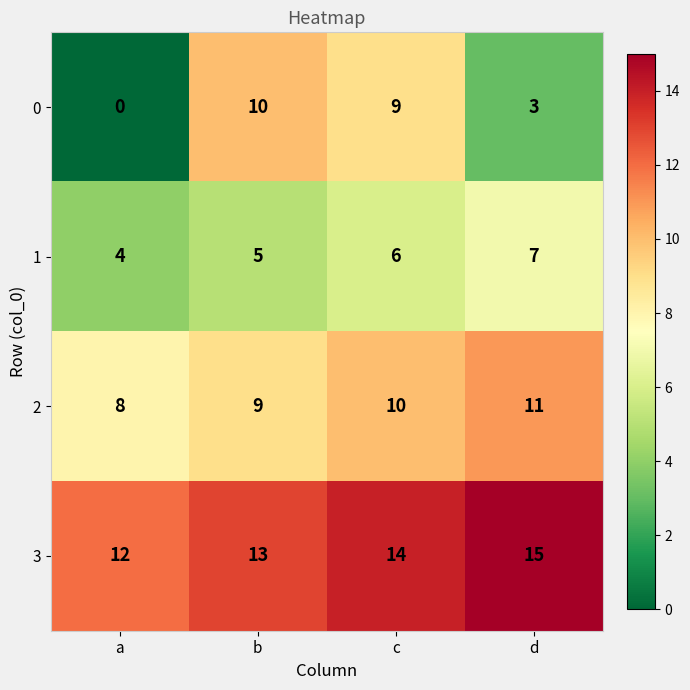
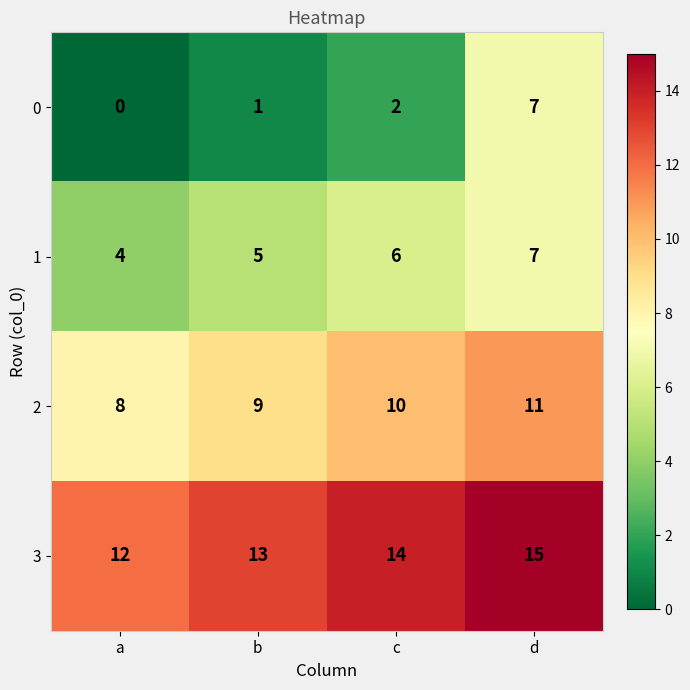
  {
    "0": {
      "a": 0,
-     "b": 10,
-     "c": 9,
-     "d": 3
+     "b": 1,
+     "c": 2,
+     "d": 7
    },
    "1": {
      "a": 4,
      "b": 5,
      "c": 6,
      "d": 7
    },
    "2": {
      "a": 8,
      "b": 9,
      "c": 10,
      "d": 11
    },
    "3": {
      "a": 12,
      "b": 13,
      "c": 14,
      "d": 15
    }
  }
